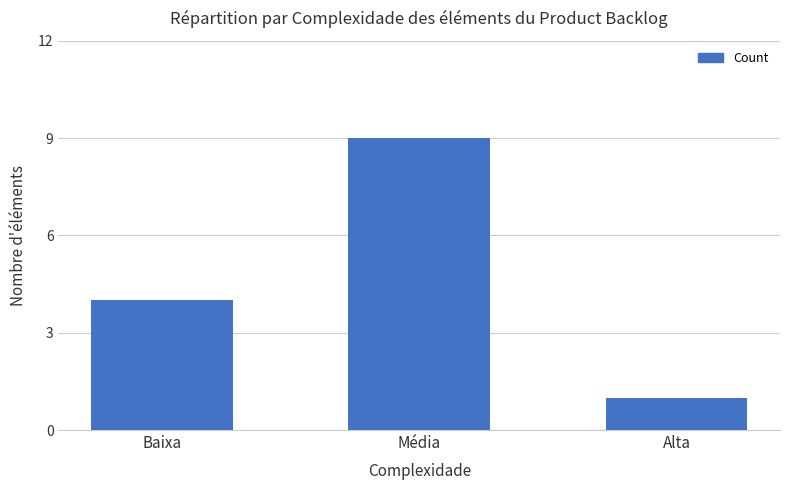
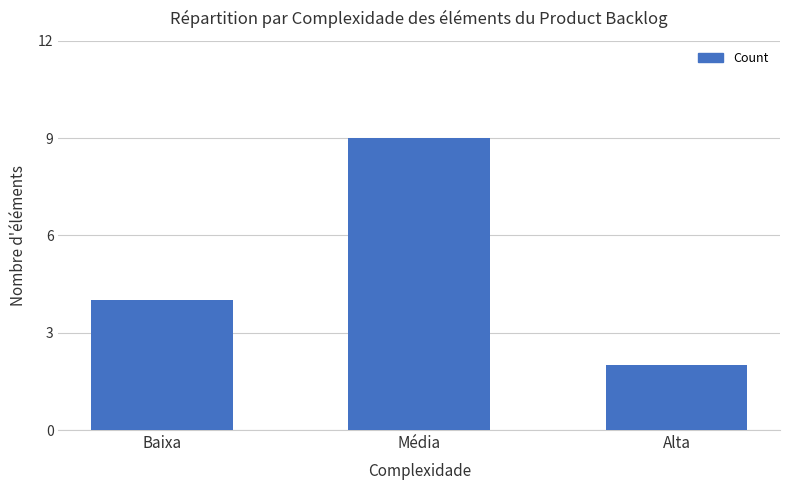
  {
    "Baixa": 4,
    "Média": 9,
-   "Alta": 1
+   "Alta": 2
  }
